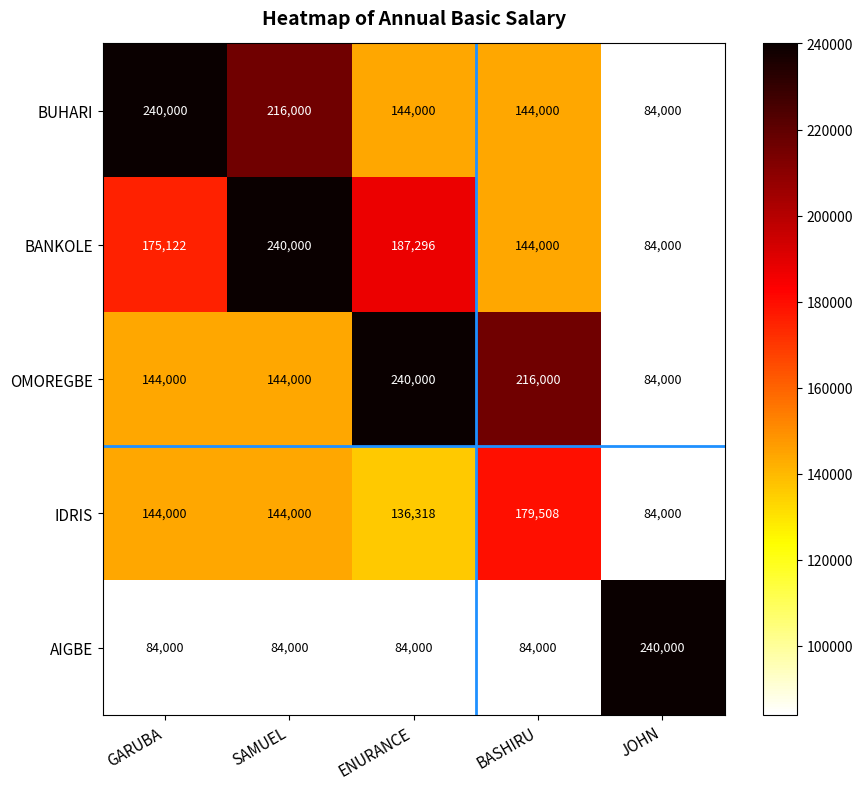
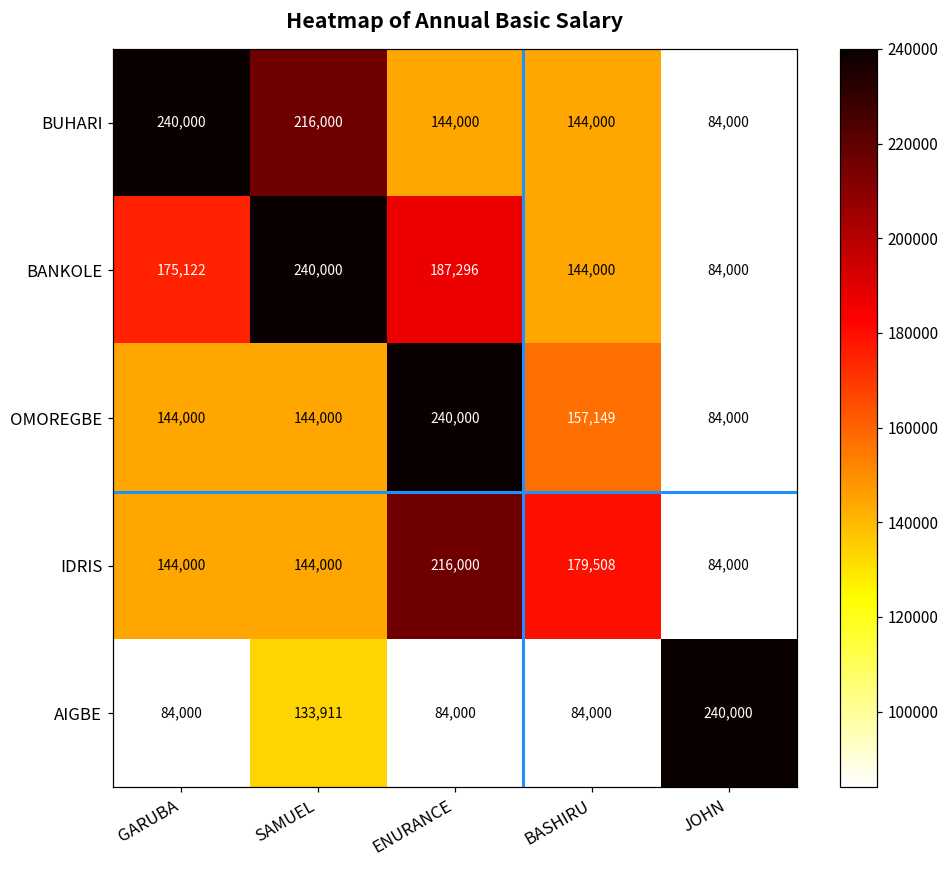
  {
    "BUHARI": {
      "GARUBA": "240,000",
      "SAMUEL": "216,000",
      "ENURANCE": "144,000",
      "BASHIRU": "144,000",
      "JOHN": "84,000"
    },
    "BANKOLE": {
      "GARUBA": "175,122",
      "SAMUEL": "240,000",
      "ENURANCE": "187,296",
      "BASHIRU": "144,000",
      "JOHN": "84,000"
    },
    "OMOREGBE": {
      "GARUBA": "144,000",
      "SAMUEL": "144,000",
      "ENURANCE": "240,000",
-     "BASHIRU": "216,000",
+     "BASHIRU": "157,149",
      "JOHN": "84,000"
    },
    "IDRIS": {
      "GARUBA": "144,000",
      "SAMUEL": "144,000",
-     "ENURANCE": "136,318",
+     "ENURANCE": "216,000",
      "BASHIRU": "179,508",
      "JOHN": "84,000"
    },
    "AIGBE": {
      "GARUBA": "84,000",
-     "SAMUEL": "84,000",
+     "SAMUEL": "133,911",
      "ENURANCE": "84,000",
      "BASHIRU": "84,000",
      "JOHN": "240,000"
    }
  }
